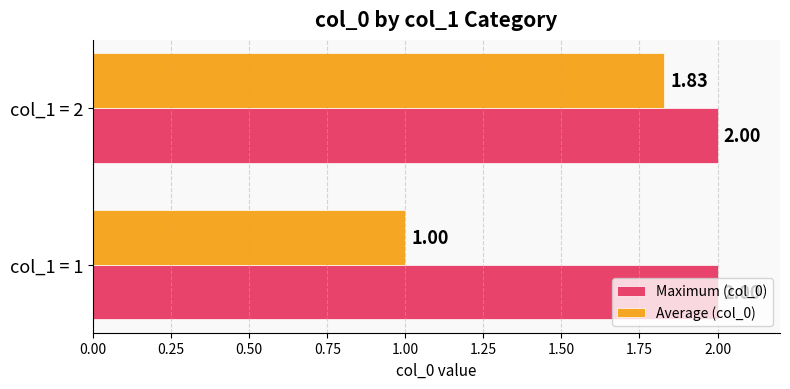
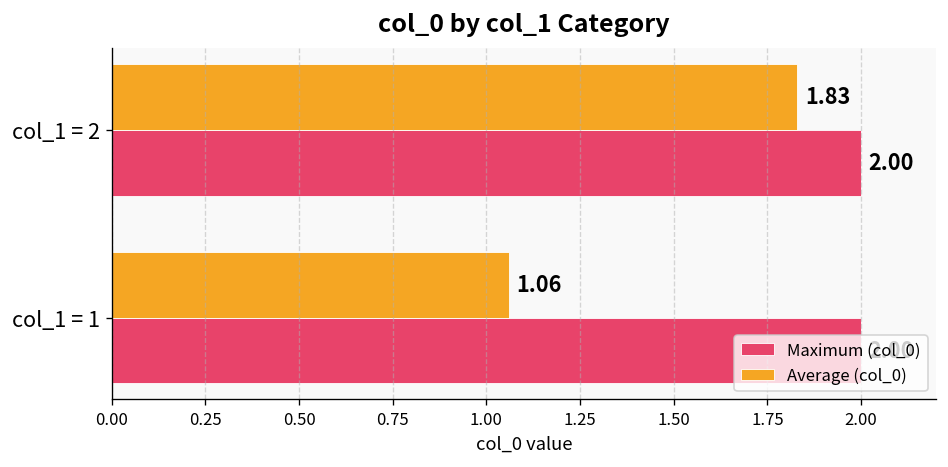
  {
    "Maximum (col_0)": {
      "col_1 = 2": 2.00
    },
    "Average (col_0)": {
      "col_1 = 2": 1.83,
-     "col_1 = 1": 1.00
+     "col_1 = 1": 1.06
    }
  }
